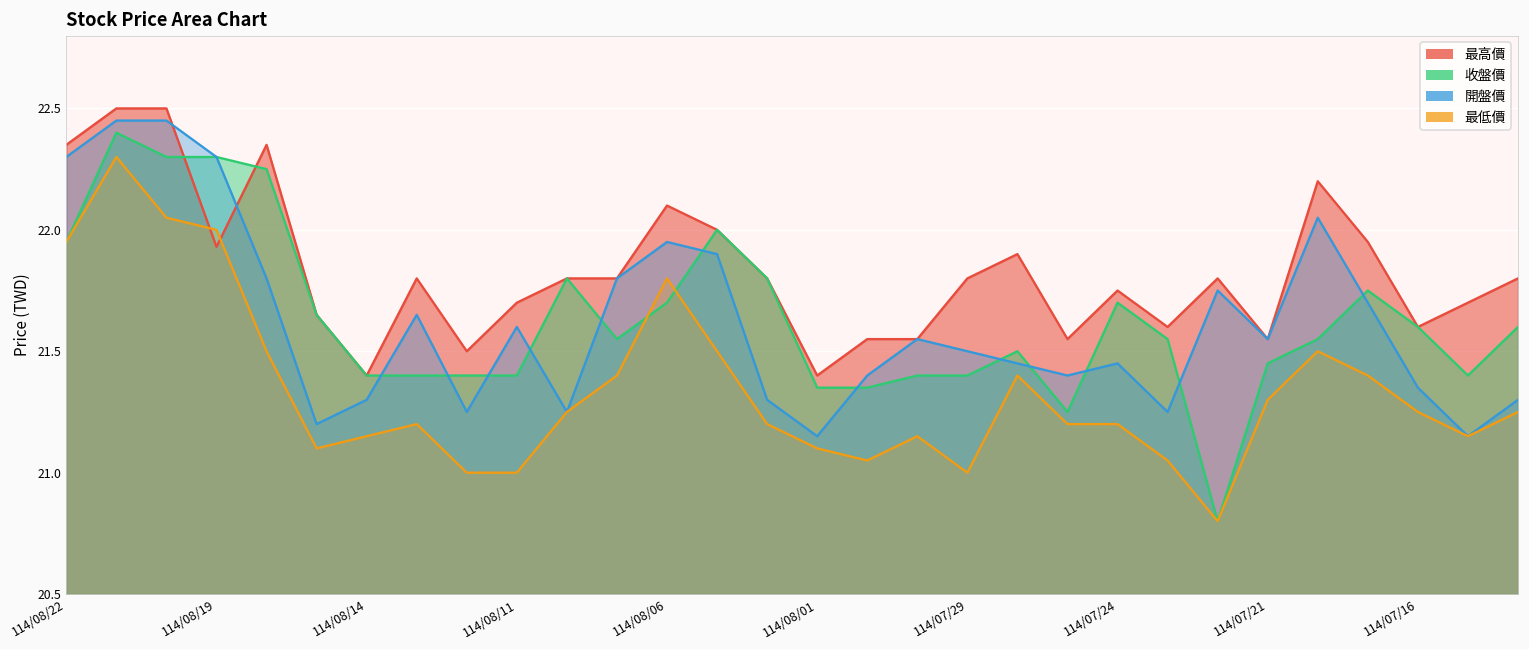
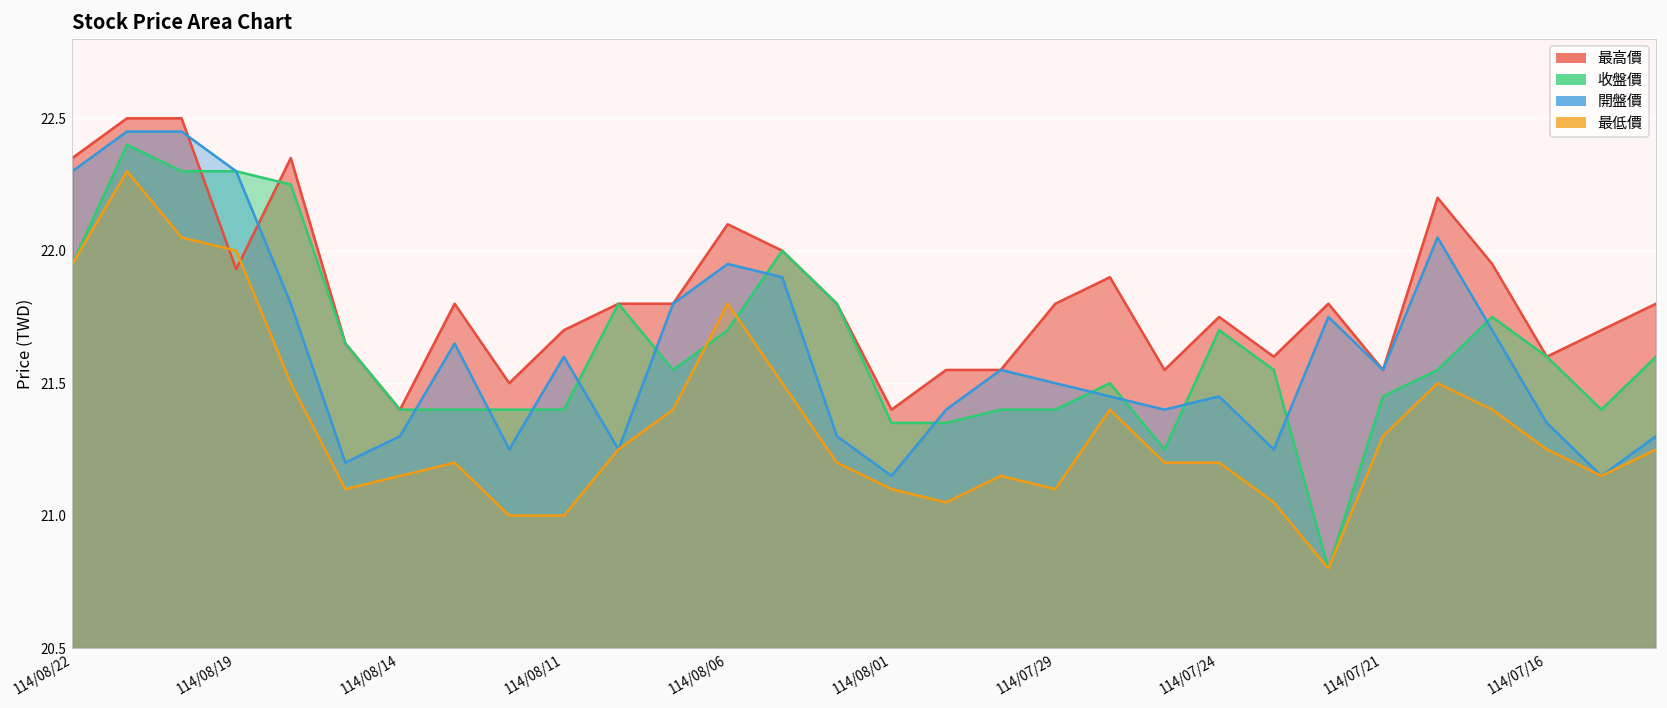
  {
    "最高價": {
      "114/08/22": 22.35,
      "114/08/19": 21.93,
      "114/08/11": 21.7,
      "114/08/06": 22.1,
      "114/08/01": 21.4,
      "114/07/29": 21.8,
      "114/07/24": 21.75
    },
    "收盤價": {
      "114/08/11": 21.4,
      "114/08/06": 21.7,
      "114/08/01": 21.35,
      "114/07/29": 21.4,
      "114/07/24": 21.7,
      "114/07/21": 21.45
    },
    "開盤價": {
      "114/08/22": 22.3,
      "114/08/14": 21.3,
      "114/08/11": 21.6,
      "114/08/06": 21.95,
      "114/08/01": 21.15,
      "114/07/29": 21.5,
      "114/07/24": 21.45,
      "114/07/16": 21.35
    },
    "最低價": {
      "114/08/19": 22.0,
      "114/08/14": 21.15,
      "114/08/11": 21.0,
      "114/08/06": 21.8,
      "114/08/01": 21.1,
-     "114/07/29": 21.0,
+     "114/07/29": 21.1,
      "114/07/24": 21.2,
      "114/07/21": 21.3,
      "114/07/16": 21.25
    }
  }
